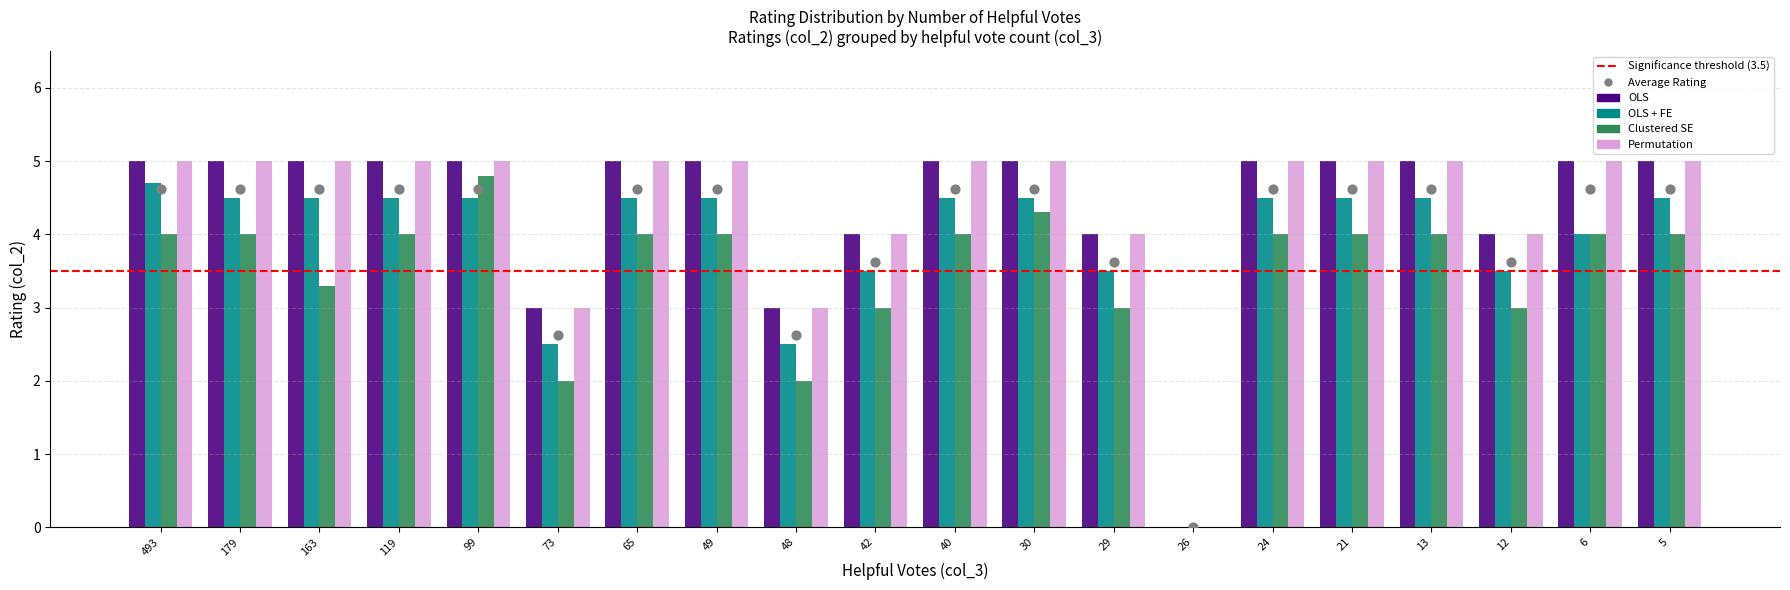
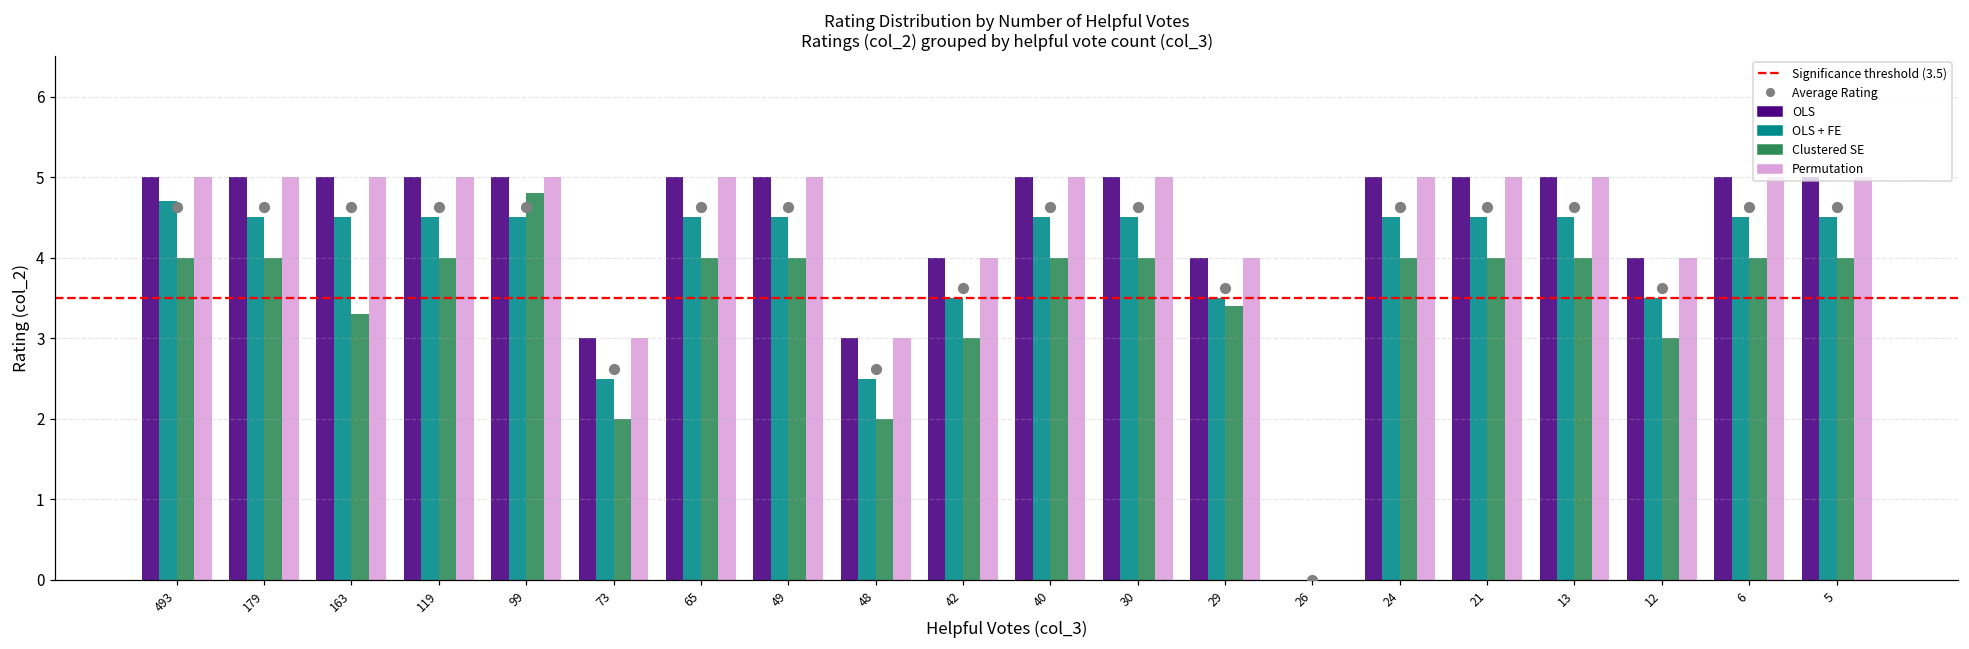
  {
    "OLS": {
      "493": 5.0,
      "179": 5.0,
      "163": 5.0,
      "119": 5.0,
      "99": 5.0,
      "73": 3.0,
      "65": 5.0,
      "49": 5.0,
      "48": 3.0,
      "42": 4.0,
      "40": 5.0,
      "30": 5.0,
      "29": 4.0,
      "26": 0.0,
      "24": 5.0,
      "21": 5.0,
      "13": 5.0,
      "12": 4.0,
      "6": 5.0,
      "5": 5.0
    },
    "OLS + FE": {
      "493": 4.7,
      "179": 4.5,
      "163": 4.5,
      "119": 4.5,
      "99": 4.5,
      "73": 2.5,
      "65": 4.5,
      "49": 4.5,
      "48": 2.5,
      "42": 3.5,
      "40": 4.5,
      "30": 4.5,
      "29": 3.5,
      "26": 0.0,
      "24": 4.5,
      "21": 4.5,
      "13": 4.5,
      "12": 3.5,
-     "6": 4.0,
+     "6": 4.5,
      "5": 4.5
    },
    "Clustered SE": {
      "493": 4.0,
      "179": 4.0,
      "163": 3.3,
      "119": 4.0,
      "99": 4.8,
      "73": 2.0,
      "65": 4.0,
      "49": 4.0,
      "48": 2.0,
      "42": 3.0,
      "40": 4.0,
-     "30": 4.3,
-     "29": 3.0,
+     "30": 4.0,
+     "29": 3.4,
      "26": 0.0,
      "24": 4.0,
      "21": 4.0,
      "13": 4.0,
      "12": 3.0,
      "6": 4.0,
      "5": 4.0
    },
    "Permutation": {
      "493": 5.0,
      "179": 5.0,
      "163": 5.0,
      "119": 5.0,
      "99": 5.0,
      "73": 3.0,
      "65": 5.0,
      "49": 5.0,
      "48": 3.0,
      "42": 4.0,
      "40": 5.0,
      "30": 5.0,
      "29": 4.0,
      "26": 0.0,
      "24": 5.0,
      "21": 5.0,
      "13": 5.0,
      "12": 4.0,
      "6": 5.0,
      "5": 5.0
    }
  }
